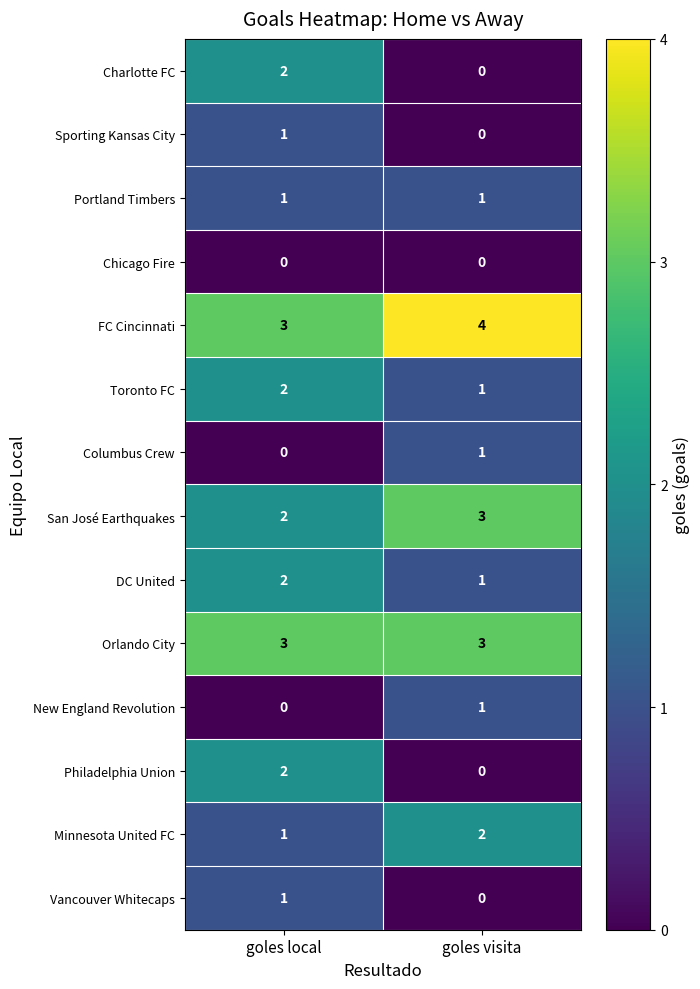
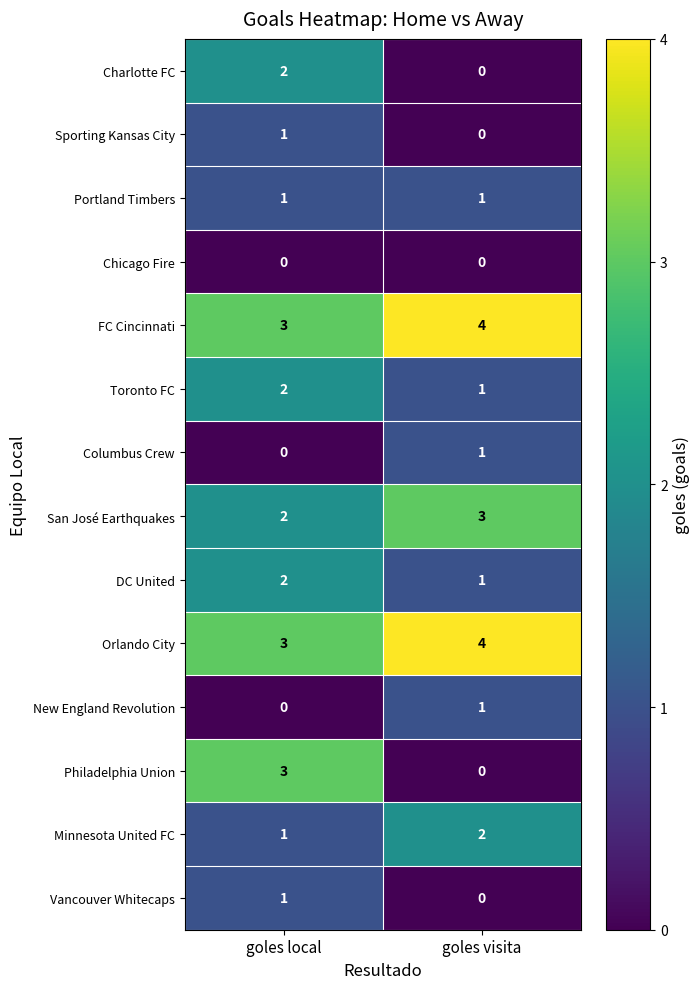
  {
    "Charlotte FC": {
      "goles local": 2,
      "goles visita": 0
    },
    "Sporting Kansas City": {
      "goles local": 1,
      "goles visita": 0
    },
    "Portland Timbers": {
      "goles local": 1,
      "goles visita": 1
    },
    "Chicago Fire": {
      "goles local": 0,
      "goles visita": 0
    },
    "FC Cincinnati": {
      "goles local": 3,
      "goles visita": 4
    },
    "Toronto FC": {
      "goles local": 2,
      "goles visita": 1
    },
    "Columbus Crew": {
      "goles local": 0,
      "goles visita": 1
    },
    "San José Earthquakes": {
      "goles local": 2,
      "goles visita": 3
    },
    "DC United": {
      "goles local": 2,
      "goles visita": 1
    },
    "Orlando City": {
      "goles local": 3,
-     "goles visita": 3
+     "goles visita": 4
    },
    "New England Revolution": {
      "goles local": 0,
      "goles visita": 1
    },
    "Philadelphia Union": {
-     "goles local": 2,
+     "goles local": 3,
      "goles visita": 0
    },
    "Minnesota United FC": {
      "goles local": 1,
      "goles visita": 2
    },
    "Vancouver Whitecaps": {
      "goles local": 1,
      "goles visita": 0
    }
  }
